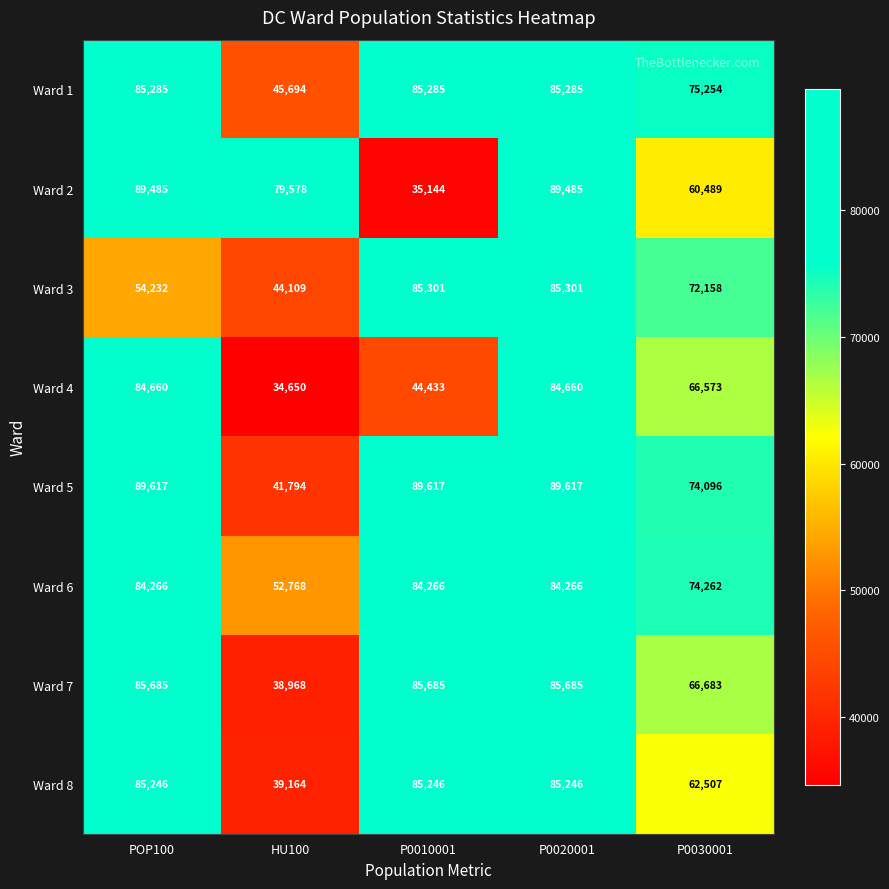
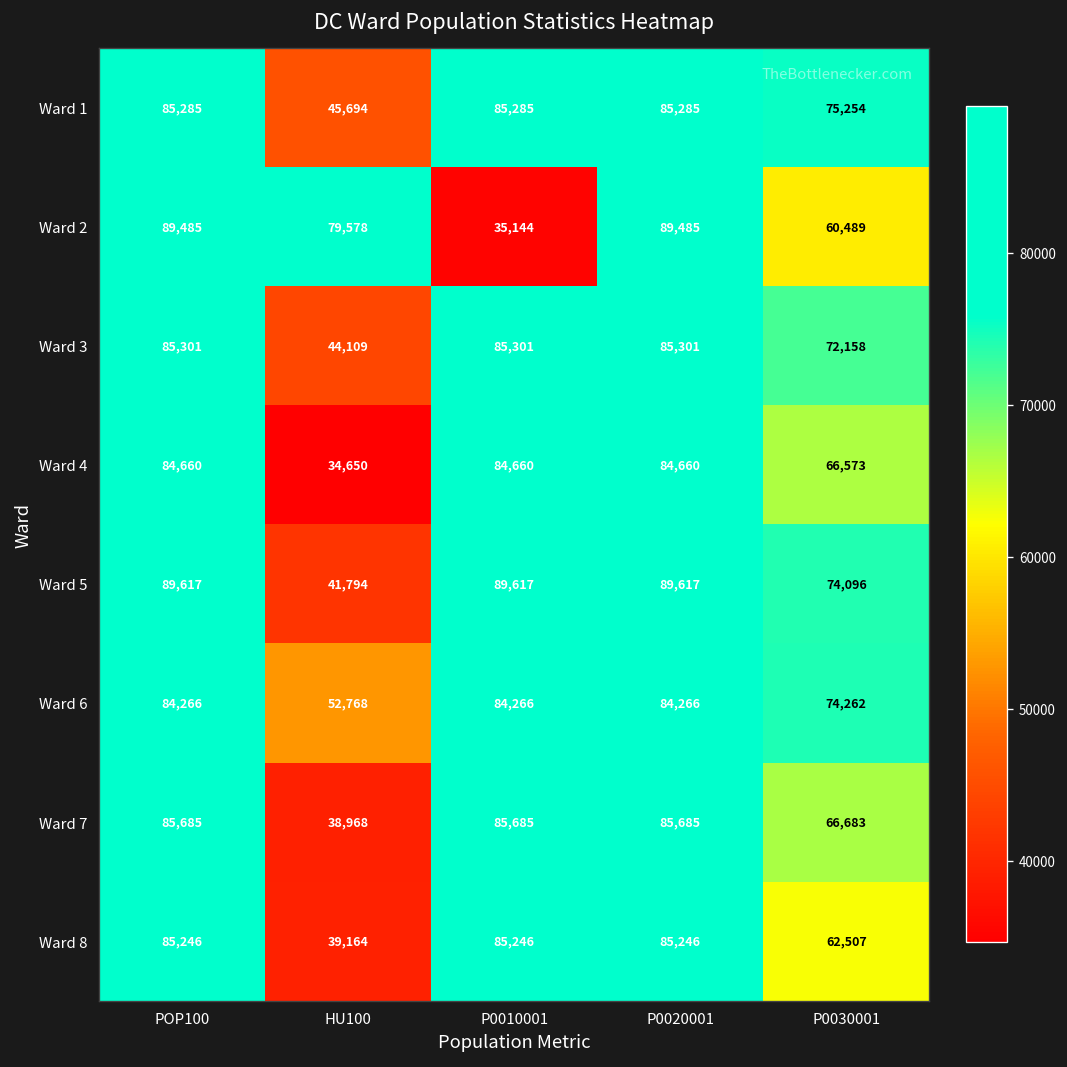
  {
    "Ward 1": {
      "POP100": "85,285",
      "HU100": "45,694",
      "P0010001": "85,285",
      "P0020001": "85,285"
    },
    "Ward 2": {
      "POP100": "89,485",
      "HU100": "79,578",
      "P0010001": "35,144",
      "P0020001": "89,485",
      "P0030001": "60,489"
    },
    "Ward 3": {
-     "POP100": "54,232",
+     "POP100": "85,301",
      "HU100": "44,109",
      "P0010001": "85,301",
      "P0020001": "85,301",
      "P0030001": "72,158"
    },
    "Ward 4": {
      "POP100": "84,660",
      "HU100": "34,650",
-     "P0010001": "44,433",
+     "P0010001": "84,660",
      "P0020001": "84,660",
      "P0030001": "66,573"
    },
    "Ward 5": {
      "POP100": "89,617",
      "HU100": "41,794",
      "P0010001": "89,617",
      "P0020001": "89,617",
      "P0030001": "74,096"
    },
    "Ward 6": {
      "POP100": "84,266",
      "HU100": "52,768",
      "P0010001": "84,266",
      "P0020001": "84,266",
      "P0030001": "74,262"
    },
    "Ward 7": {
      "POP100": "85,685",
      "HU100": "38,968",
      "P0010001": "85,685",
      "P0020001": "85,685",
      "P0030001": "66,683"
    },
    "Ward 8": {
      "POP100": "85,246",
      "HU100": "39,164",
      "P0010001": "85,246",
      "P0020001": "85,246",
      "P0030001": "62,507"
    }
  }
